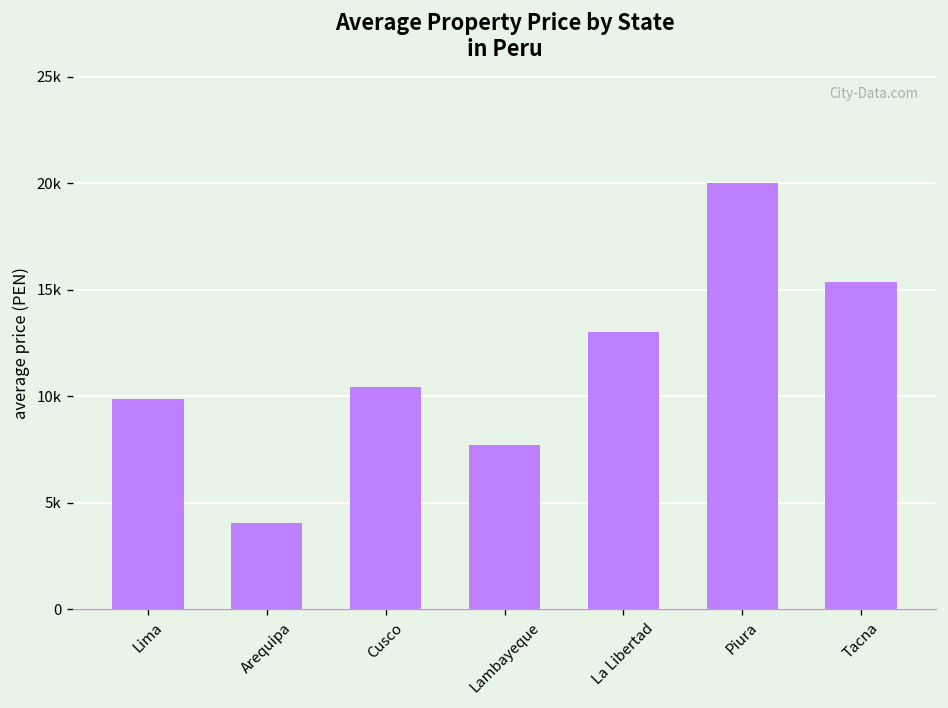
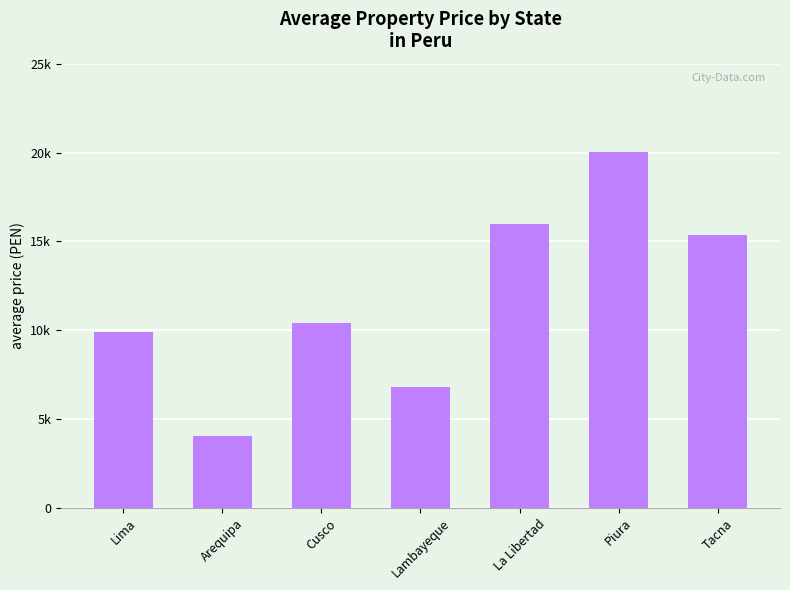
  {
    "Lima": 9900,
    "Arequipa": 4100,
    "Cusco": 10400,
-   "Lambayeque": 7700,
-   "La Libertad": 13000,
+   "Lambayeque": 6800,
+   "La Libertad": 16000,
    "Piura": 20000,
    "Tacna": 15400
  }
